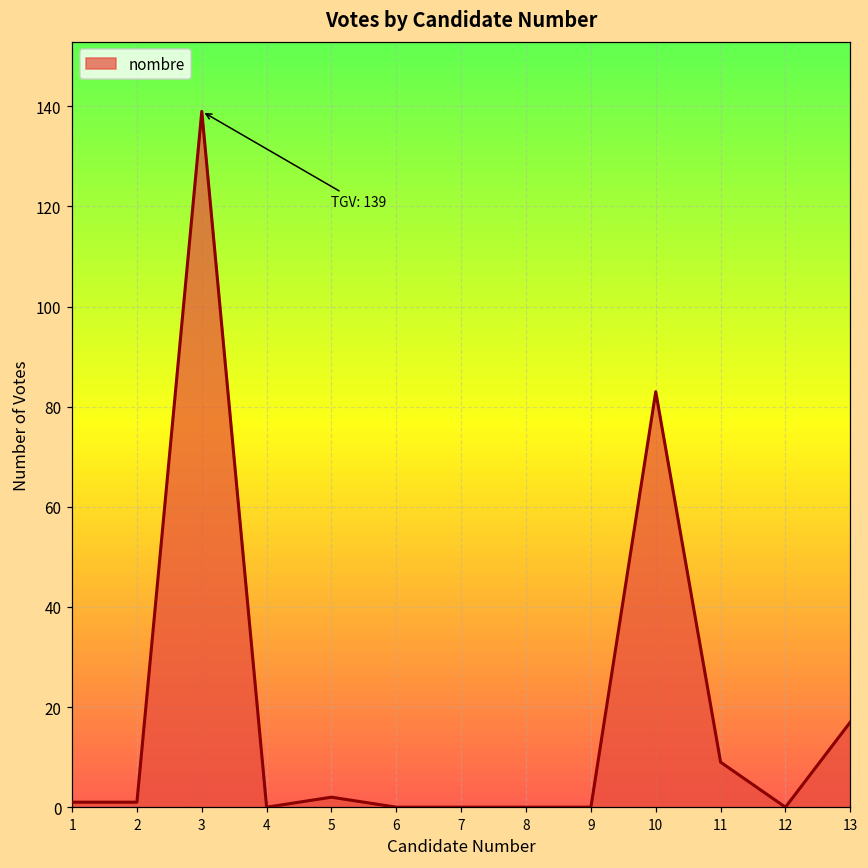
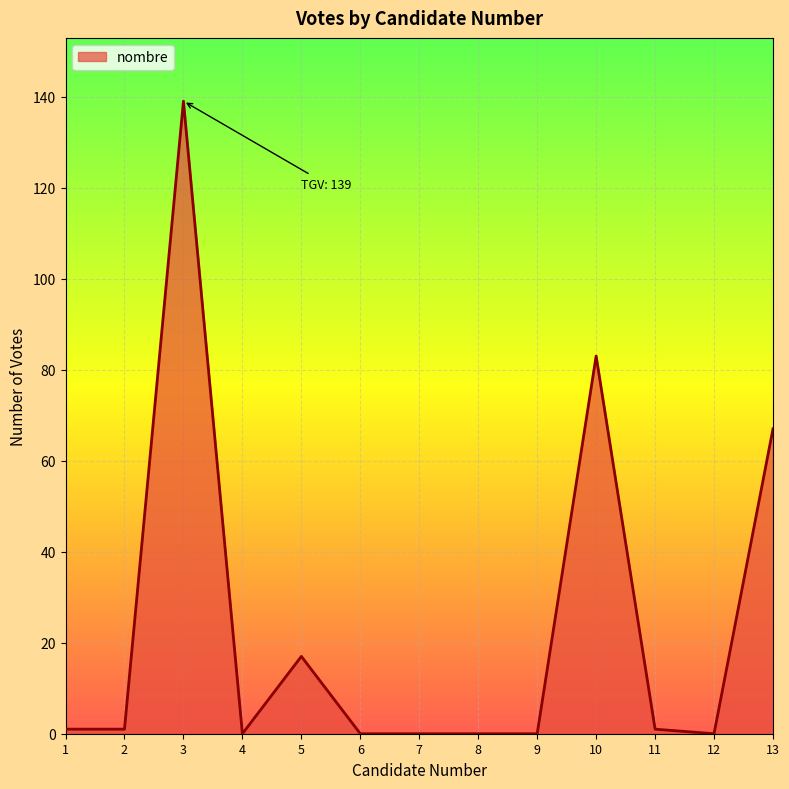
  {
    "1": 1,
    "2": 1,
    "4": 0,
-   "5": 2,
+   "5": 17,
    "6": 0,
    "7": 0,
    "8": 0,
    "9": 0,
    "10": 83,
-   "11": 9,
+   "11": 1,
    "12": 0,
-   "13": 17
+   "13": 67
  }
